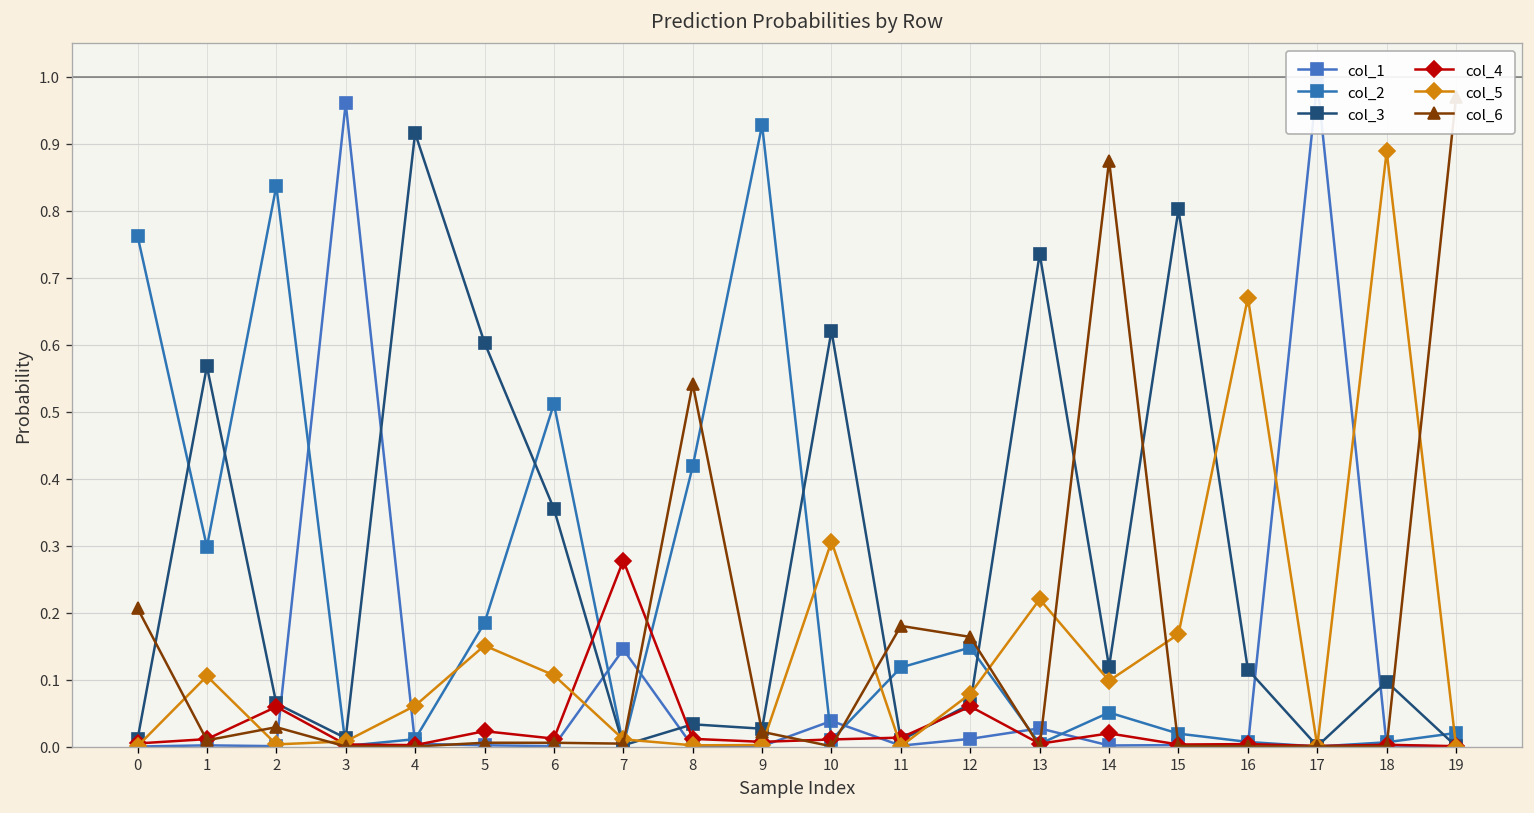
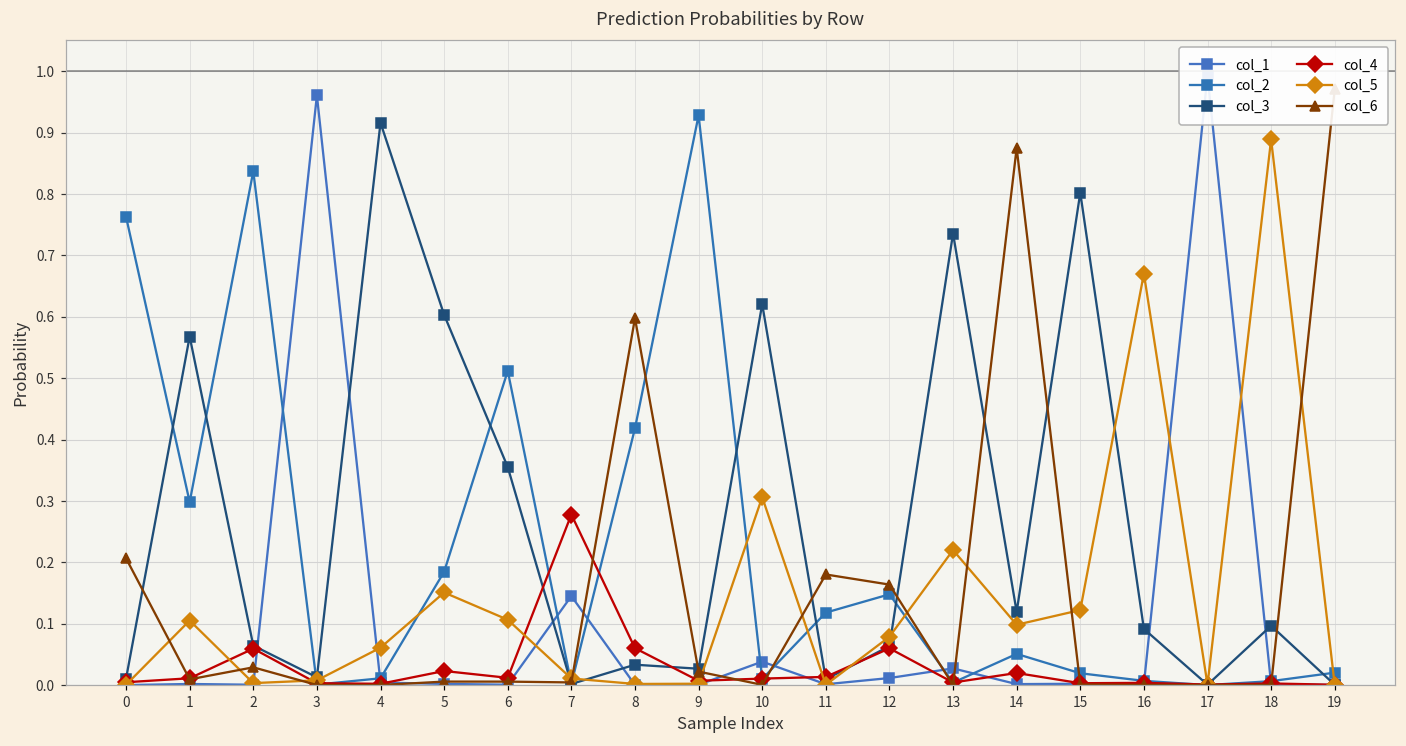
  {
    "col_3": {
      "0": 0.01,
      "1": 0.57,
      "2": 0.06,
      "3": 0.01,
      "4": 0.92,
      "5": 0.60,
      "6": 0.36,
      "8": 0.03,
      "9": 0.03,
      "10": 0.62,
      "13": 0.74,
      "14": 0.12,
      "15": 0.80,
-     "16": 0.12,
+     "16": 0.09,
      "18": 0.10
    },
    "col_4": {
      "2": 0.06,
      "5": 0.02,
      "6": 0.01,
      "7": 0.28,
-     "8": 0.01,
+     "8": 0.06,
      "9": 0.01,
      "14": 0.02
    },
    "col_5": {
      "1": 0.11,
      "3": 0.01,
      "4": 0.06,
      "5": 0.15,
      "6": 0.11,
      "7": 0.01,
      "10": 0.31,
      "12": 0.08,
      "13": 0.22,
      "14": 0.10,
-     "15": 0.17,
+     "15": 0.12,
      "16": 0.67,
      "18": 0.89
    },
    "col_6": {
      "0": 0.21,
      "2": 0.03,
      "6": 0.01,
-     "8": 0.54,
+     "8": 0.60,
      "9": 0.02,
      "10": 0.00,
      "11": 0.18,
      "12": 0.16,
      "14": 0.87
    }
  }
